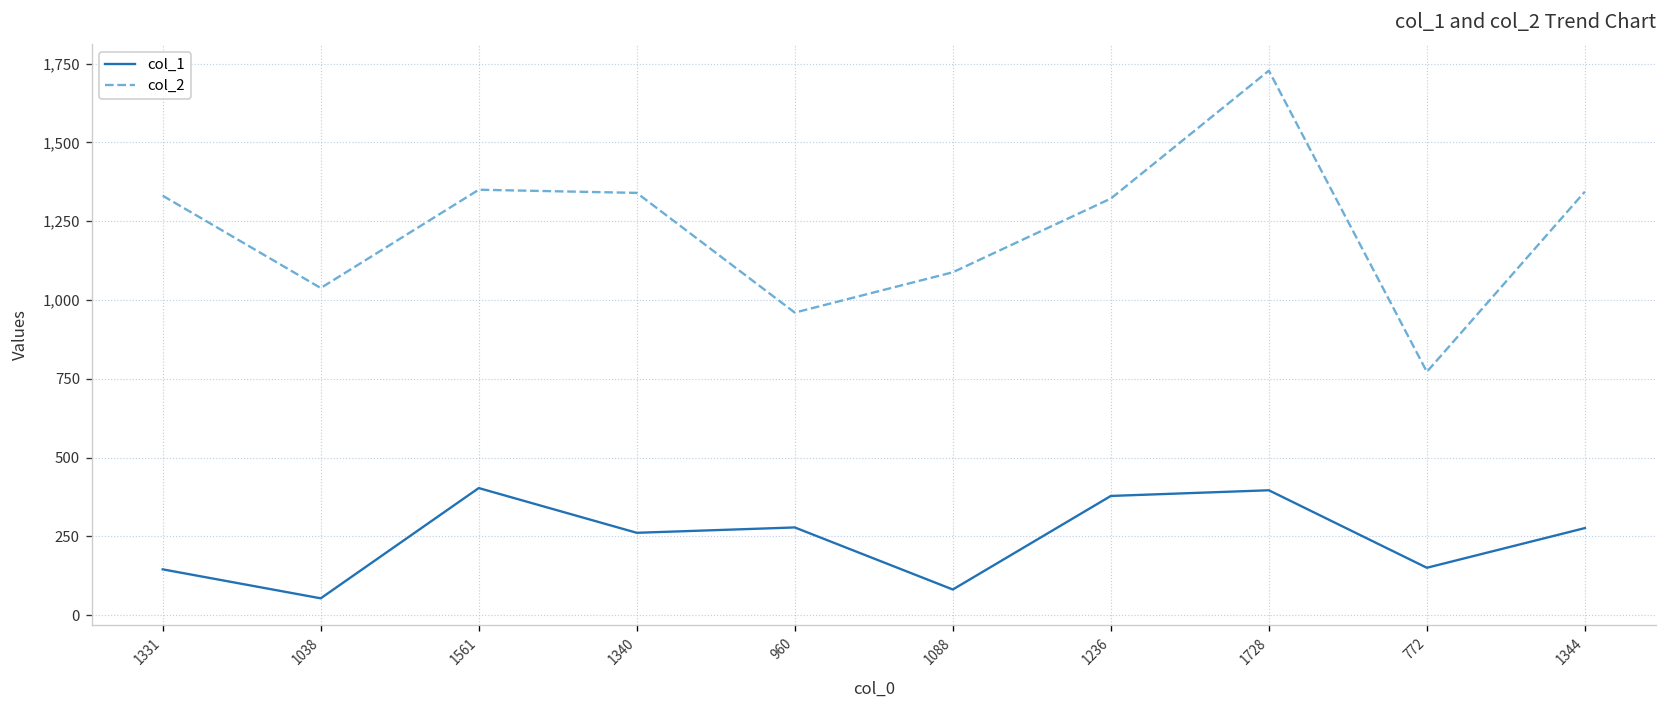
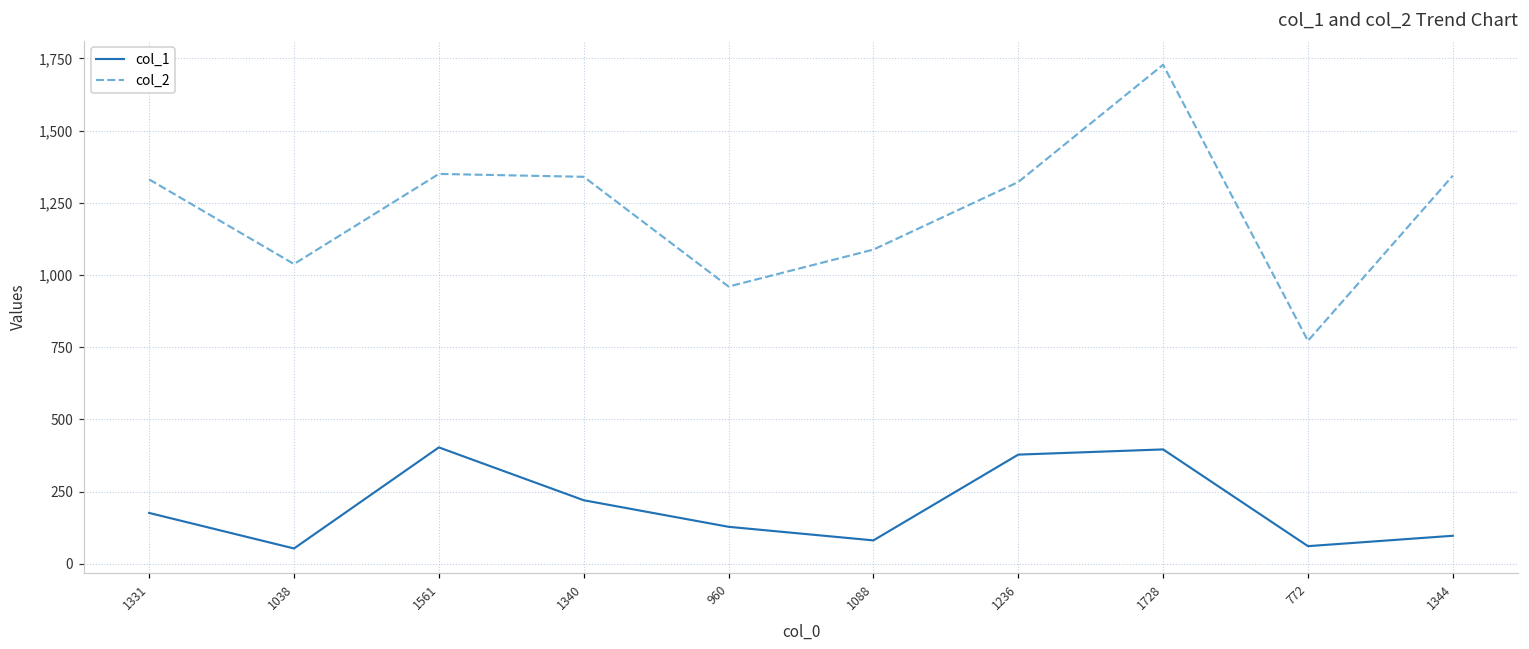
  {
    "col_1": {
-     "1331": "150",
+     "1331": "180",
      "1038": "50",
      "1561": "400",
-     "1340": "260",
-     "960": "280",
+     "1340": "220",
+     "960": "130",
      "1088": "80",
      "1236": "380",
      "1728": "400",
-     "772": "150",
-     "1344": "280"
+     "772": "60",
+     "1344": "100"
    },
    "col_2": {
      "1331": "1,330",
      "1038": "1,040",
      "1561": "1,350",
      "1340": "1,340",
      "960": "960",
      "1088": "1,090",
      "1236": "1,320",
      "1728": "1,730",
      "772": "770",
      "1344": "1,340"
    }
  }
